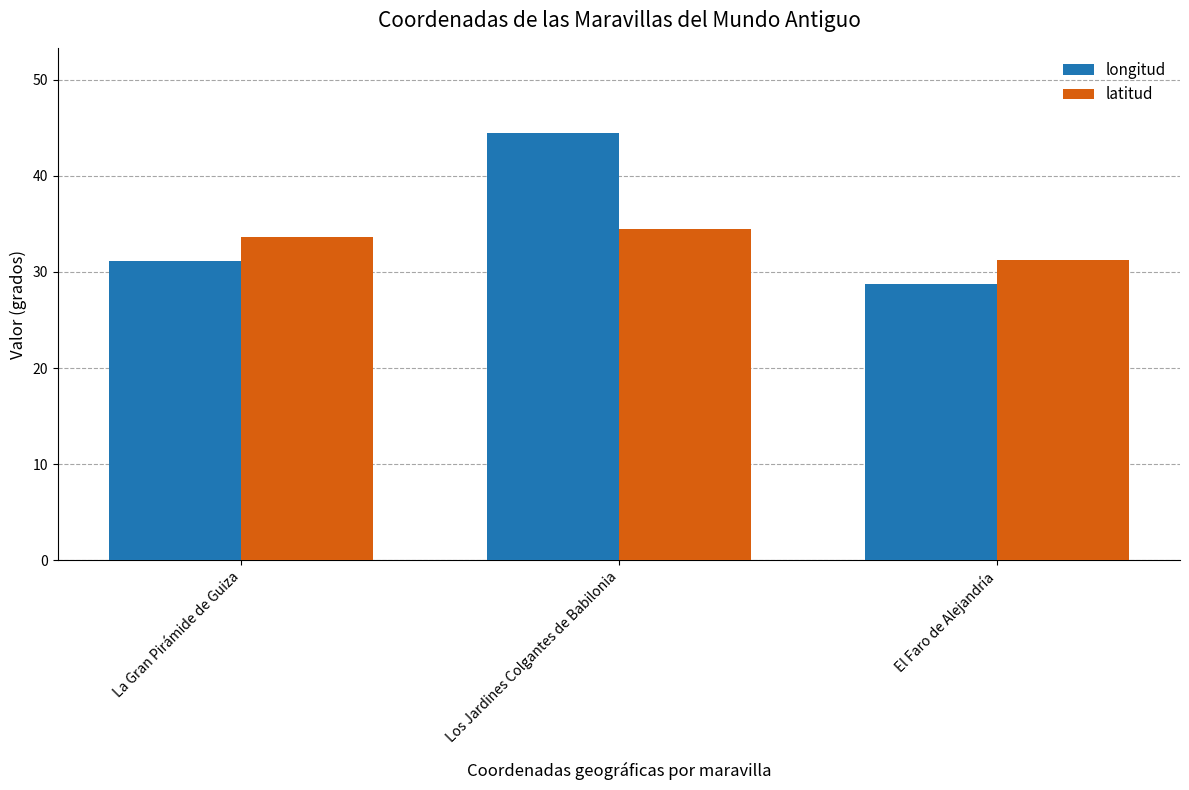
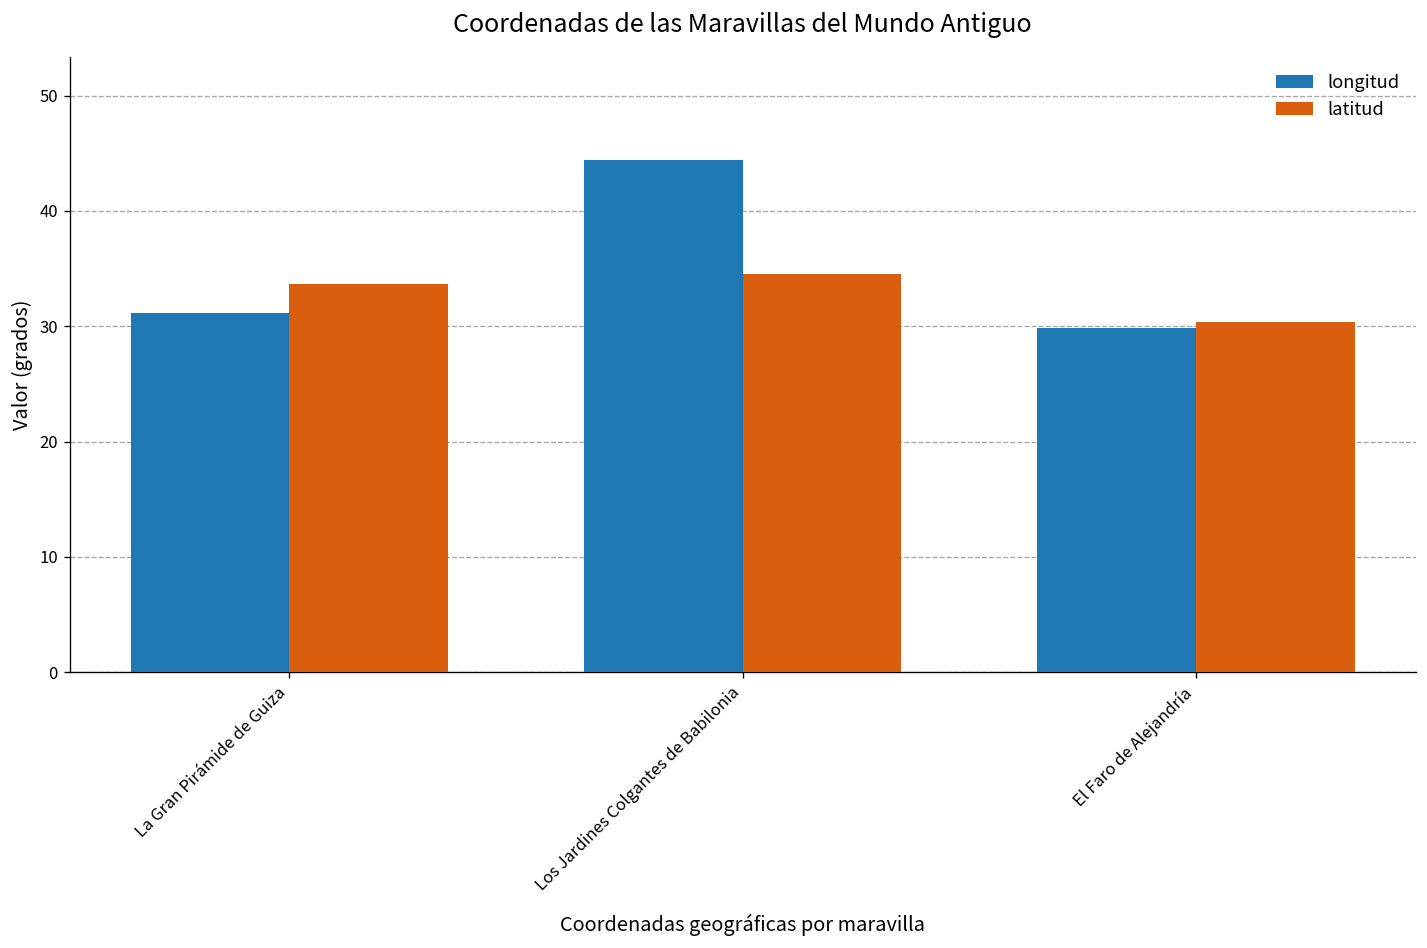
  {
    "longitud": {
      "La Gran Pirámide de Guiza": 31,
      "Los Jardines Colgantes de Babilonia": 44,
-     "El Faro de Alejandría": 29
+     "El Faro de Alejandría": 30
    },
    "latitud": {
      "La Gran Pirámide de Guiza": 34,
      "Los Jardines Colgantes de Babilonia": 35,
-     "El Faro de Alejandría": 31
+     "El Faro de Alejandría": 30
    }
  }
